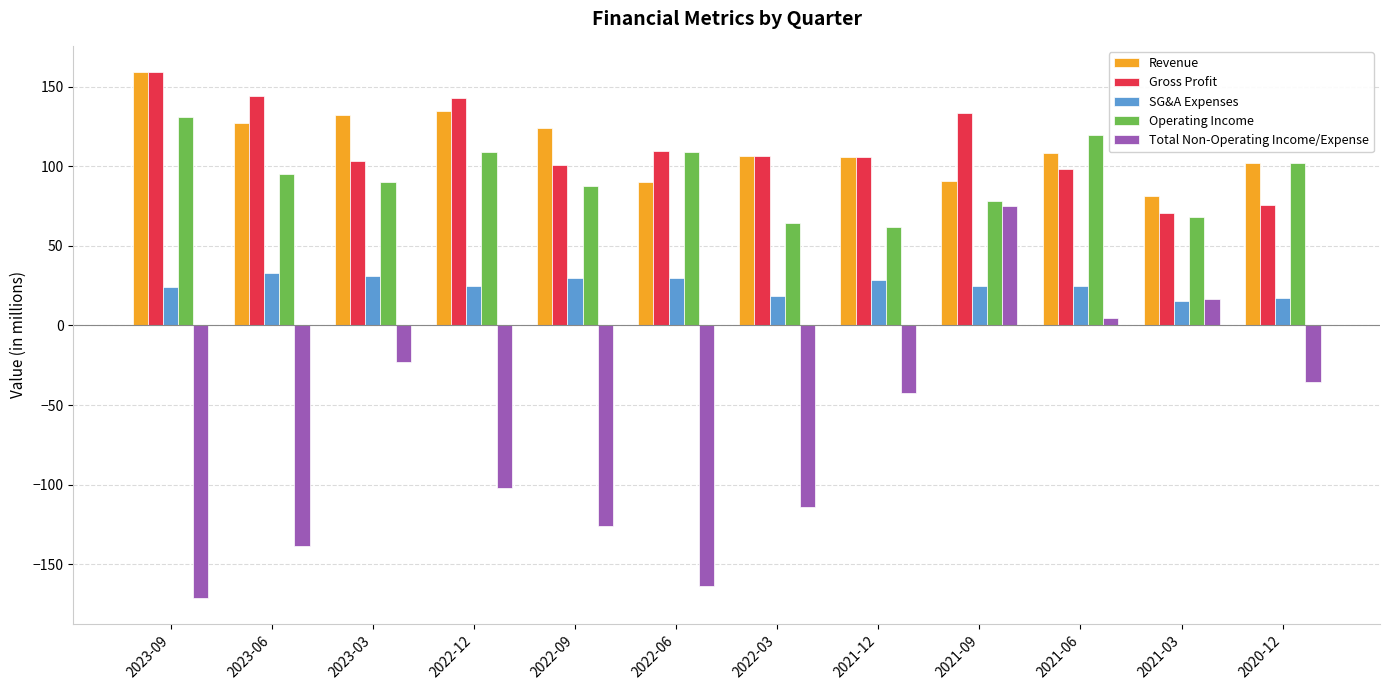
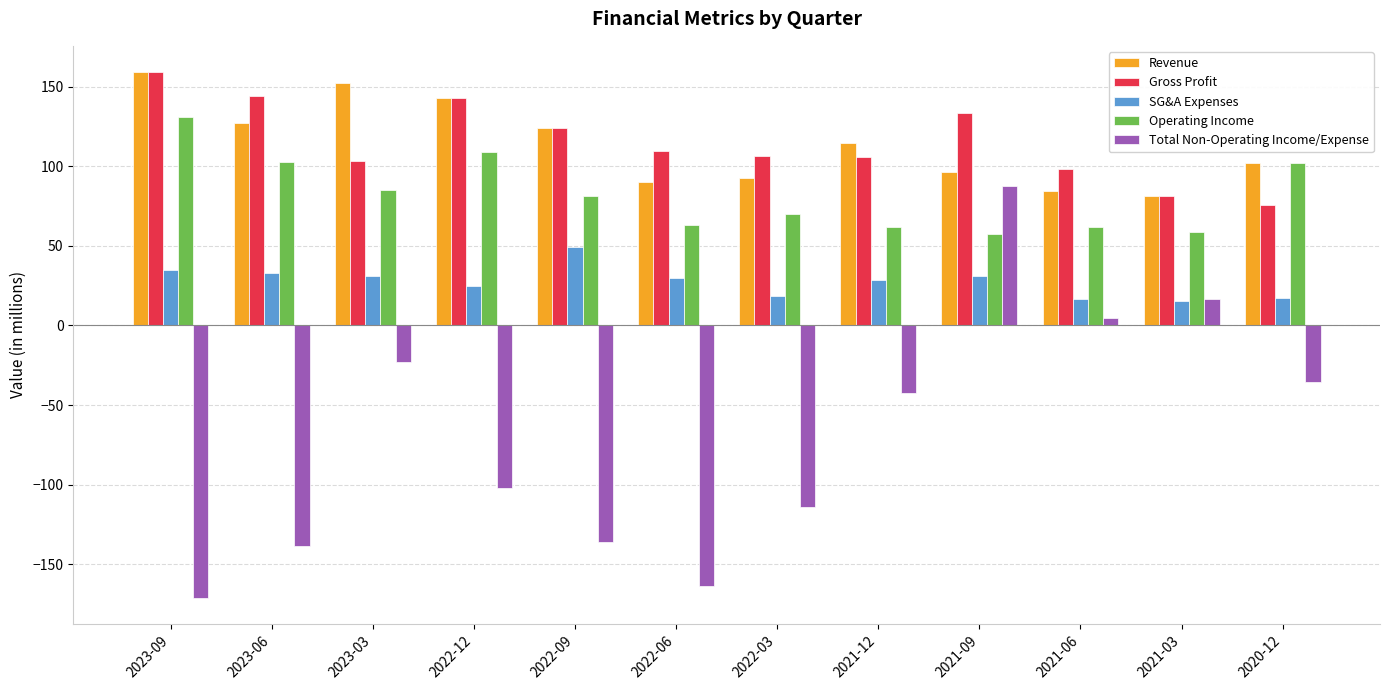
  {
    "Revenue": {
      "2023-09": 159,
      "2023-06": 127,
-     "2023-03": 132,
-     "2022-12": 135,
+     "2023-03": 152,
+     "2022-12": 143,
      "2022-09": 124,
      "2022-06": 90,
-     "2022-03": 106,
-     "2021-12": 106,
-     "2021-09": 91,
-     "2021-06": 108,
+     "2022-03": 93,
+     "2021-12": 115,
+     "2021-09": 96,
+     "2021-06": 85,
      "2021-03": 81,
      "2020-12": 102
    },
    "Gross Profit": {
      "2023-09": 159,
      "2023-06": 144,
      "2023-03": 103,
      "2022-12": 143,
-     "2022-09": 101,
+     "2022-09": 124,
      "2022-06": 109,
      "2022-03": 106,
      "2021-12": 106,
      "2021-09": 134,
      "2021-06": 99,
-     "2021-03": 70,
+     "2021-03": 81,
      "2020-12": 76
    },
    "SG&A Expenses": {
-     "2023-09": 24,
+     "2023-09": 35,
      "2023-06": 33,
      "2023-03": 31,
      "2022-12": 25,
-     "2022-09": 30,
+     "2022-09": 49,
      "2022-06": 30,
      "2022-03": 19,
      "2021-12": 29,
-     "2021-09": 25,
-     "2021-06": 25,
+     "2021-09": 31,
+     "2021-06": 17,
      "2021-03": 15,
      "2020-12": 17
    },
    "Operating Income": {
      "2023-09": 131,
-     "2023-06": 95,
-     "2023-03": 90,
+     "2023-06": 103,
+     "2023-03": 85,
      "2022-12": 109,
-     "2022-09": 88,
-     "2022-06": 109,
-     "2022-03": 64,
+     "2022-09": 81,
+     "2022-06": 63,
+     "2022-03": 70,
      "2021-12": 62,
-     "2021-09": 78,
-     "2021-06": 119,
-     "2021-03": 68,
+     "2021-09": 57,
+     "2021-06": 62,
+     "2021-03": 59,
      "2020-12": 102
    },
    "Total Non-Operating Income/Expense": {
      "2023-09": -171,
      "2023-06": -139,
      "2023-03": -23,
      "2022-12": -102,
-     "2022-09": -126,
+     "2022-09": -136,
      "2022-06": -164,
      "2022-03": -114,
      "2021-12": -42,
-     "2021-09": 75,
+     "2021-09": 87,
      "2021-06": 5,
      "2021-03": 16,
      "2020-12": -36
    }
  }
